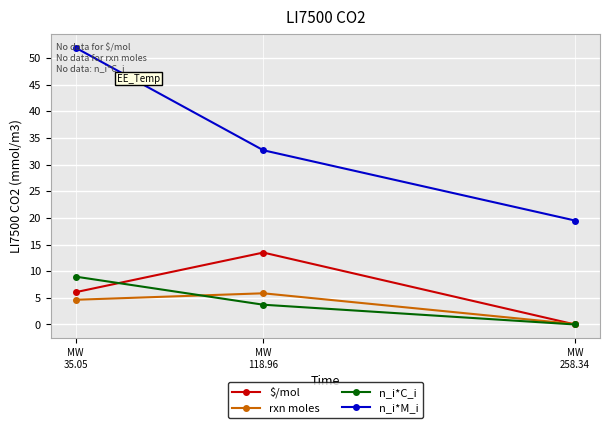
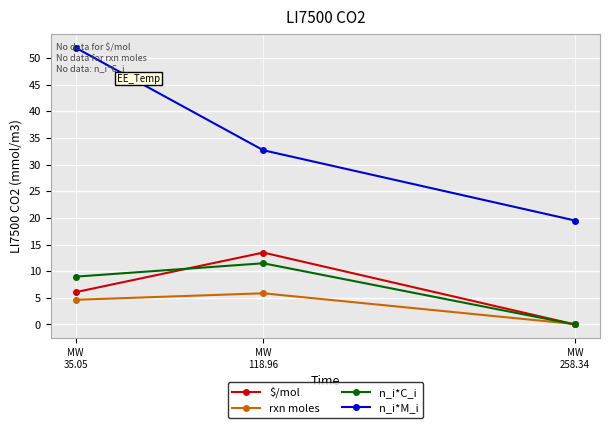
  {
    "$/mol": {
      "MW 35.05": 6,
      "MW 118.96": 13
    },
    "rxn moles": {
      "MW 35.05": 5,
      "MW 118.96": 6
    },
    "n_i*C_i": {
      "MW 35.05": 9,
-     "MW 118.96": 4
+     "MW 118.96": 11
    },
    "n_i*M_i": {
      "MW 35.05": 52,
      "MW 118.96": 33,
      "MW 258.34": 20
    }
  }
